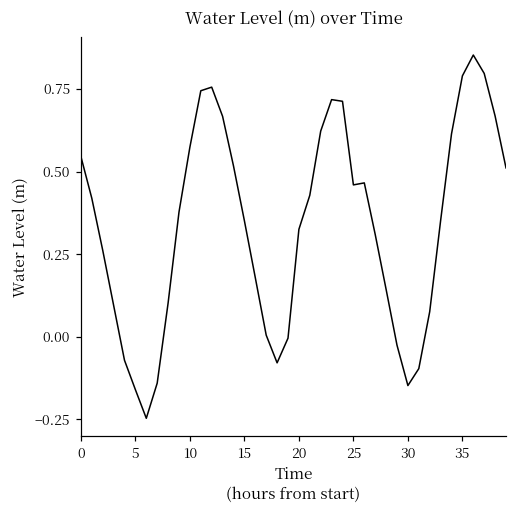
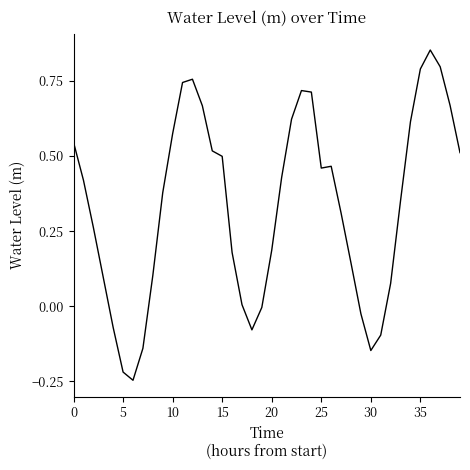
  {
    "0": 0.55,
-   "5": -0.16,
+   "5": -0.22,
    "10": 0.57,
-   "15": 0.35,
-   "20": 0.33,
+   "15": 0.50,
+   "20": 0.19,
    "25": 0.46,
    "30": -0.15,
    "35": 0.79
  }
